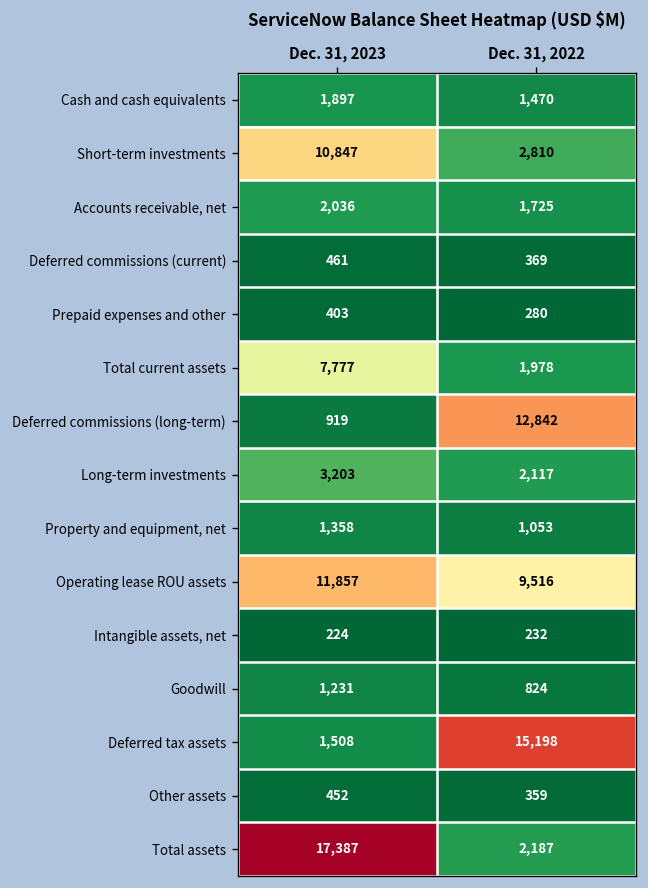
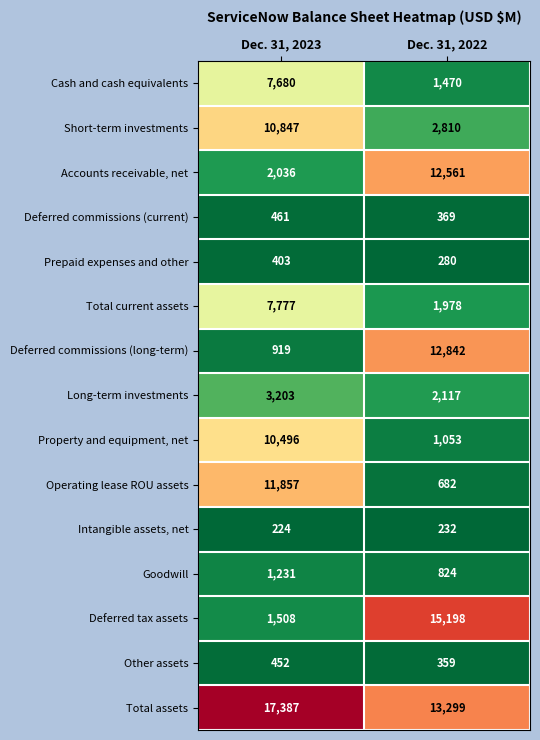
  {
    "Cash and cash equivalents": {
-     "Dec. 31, 2023": "1,897",
+     "Dec. 31, 2023": "7,680",
      "Dec. 31, 2022": "1,470"
    },
    "Short-term investments": {
      "Dec. 31, 2023": "10,847",
      "Dec. 31, 2022": "2,810"
    },
    "Accounts receivable, net": {
      "Dec. 31, 2023": "2,036",
-     "Dec. 31, 2022": "1,725"
+     "Dec. 31, 2022": "12,561"
    },
    "Deferred commissions (current)": {
      "Dec. 31, 2023": "461",
      "Dec. 31, 2022": "369"
    },
    "Prepaid expenses and other": {
      "Dec. 31, 2023": "403",
      "Dec. 31, 2022": "280"
    },
    "Total current assets": {
      "Dec. 31, 2023": "7,777",
      "Dec. 31, 2022": "1,978"
    },
    "Deferred commissions (long-term)": {
      "Dec. 31, 2023": "919",
      "Dec. 31, 2022": "12,842"
    },
    "Long-term investments": {
      "Dec. 31, 2023": "3,203",
      "Dec. 31, 2022": "2,117"
    },
    "Property and equipment, net": {
-     "Dec. 31, 2023": "1,358",
+     "Dec. 31, 2023": "10,496",
      "Dec. 31, 2022": "1,053"
    },
    "Operating lease ROU assets": {
      "Dec. 31, 2023": "11,857",
-     "Dec. 31, 2022": "9,516"
+     "Dec. 31, 2022": "682"
    },
    "Intangible assets, net": {
      "Dec. 31, 2023": "224",
      "Dec. 31, 2022": "232"
    },
    "Goodwill": {
      "Dec. 31, 2023": "1,231",
      "Dec. 31, 2022": "824"
    },
    "Deferred tax assets": {
      "Dec. 31, 2023": "1,508",
      "Dec. 31, 2022": "15,198"
    },
    "Other assets": {
      "Dec. 31, 2023": "452",
      "Dec. 31, 2022": "359"
    },
    "Total assets": {
      "Dec. 31, 2023": "17,387",
-     "Dec. 31, 2022": "2,187"
+     "Dec. 31, 2022": "13,299"
    }
  }
